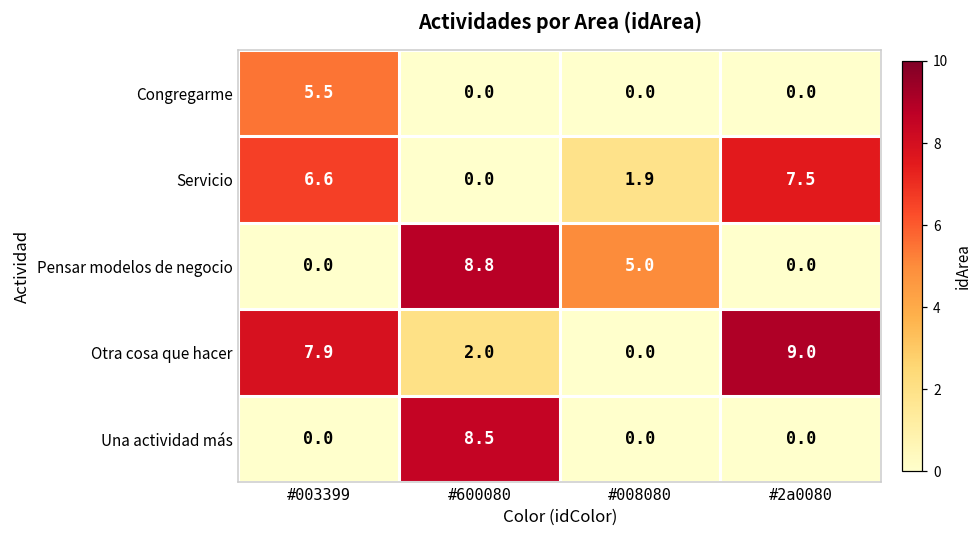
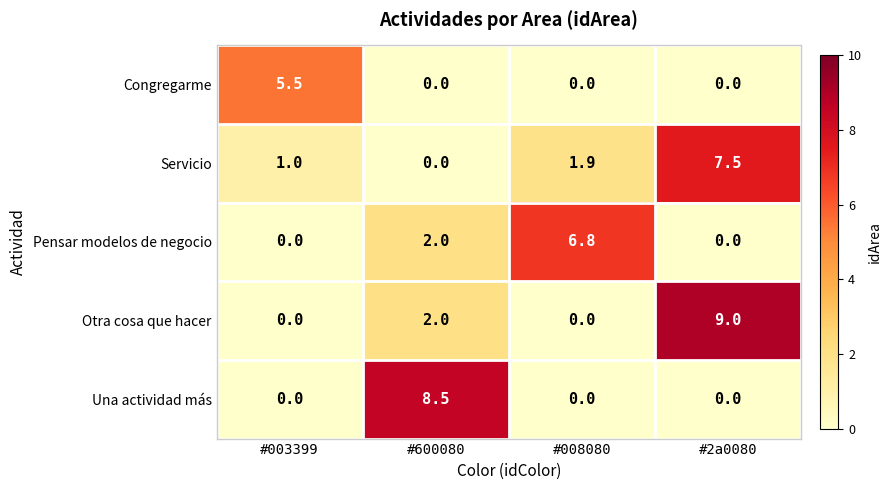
  {
    "Congregarme": {
      "#003399": 5.5,
      "#600080": 0.0,
      "#008080": 0.0,
      "#2a0080": 0.0
    },
    "Servicio": {
-     "#003399": 6.6,
+     "#003399": 1.0,
      "#600080": 0.0,
      "#008080": 1.9,
      "#2a0080": 7.5
    },
    "Pensar modelos de negocio": {
      "#003399": 0.0,
-     "#600080": 8.8,
-     "#008080": 5.0,
+     "#600080": 2.0,
+     "#008080": 6.8,
      "#2a0080": 0.0
    },
    "Otra cosa que hacer": {
-     "#003399": 7.9,
+     "#003399": 0.0,
      "#600080": 2.0,
      "#008080": 0.0,
      "#2a0080": 9.0
    },
    "Una actividad más": {
      "#003399": 0.0,
      "#600080": 8.5,
      "#008080": 0.0,
      "#2a0080": 0.0
    }
  }
